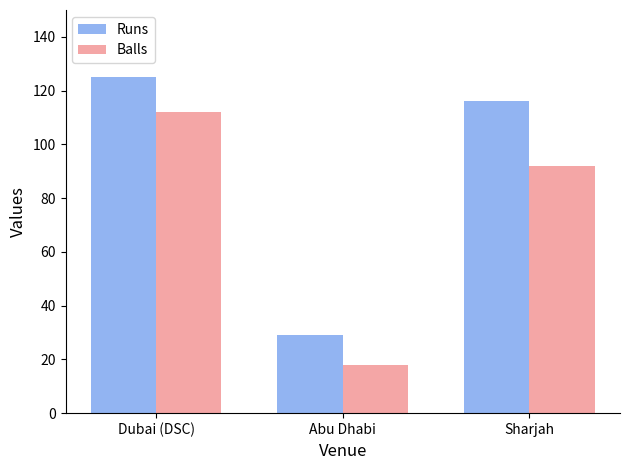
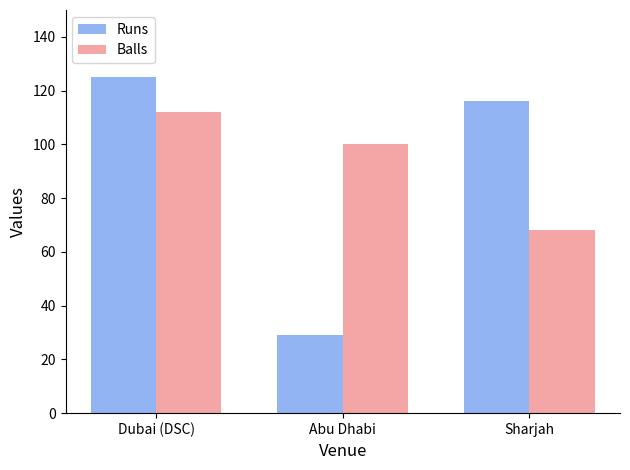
  {
    "Runs": {
      "Dubai (DSC)": 125,
      "Abu Dhabi": 29,
      "Sharjah": 116
    },
    "Balls": {
      "Dubai (DSC)": 112,
-     "Abu Dhabi": 18,
-     "Sharjah": 92
+     "Abu Dhabi": 100,
+     "Sharjah": 68
    }
  }
